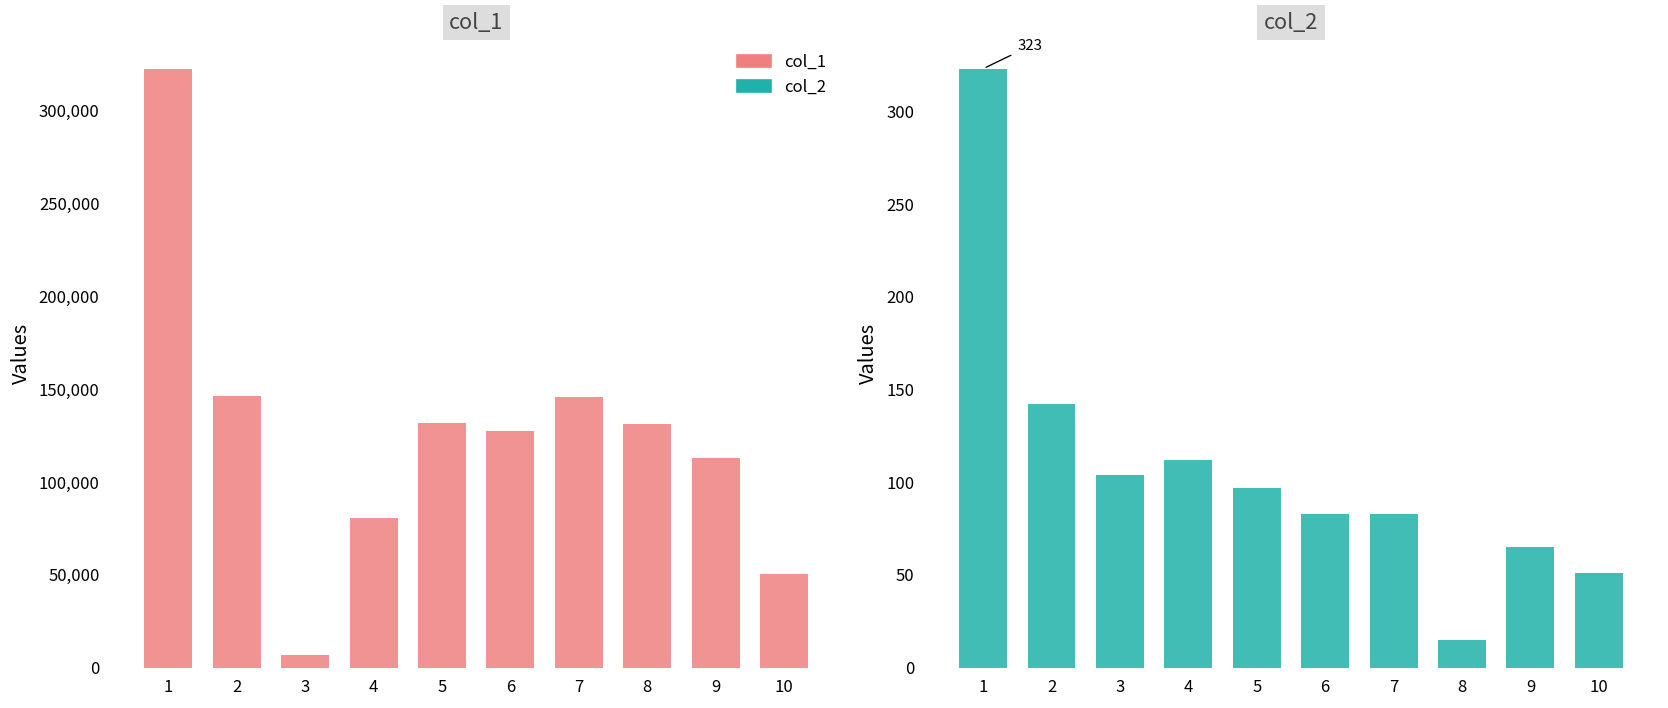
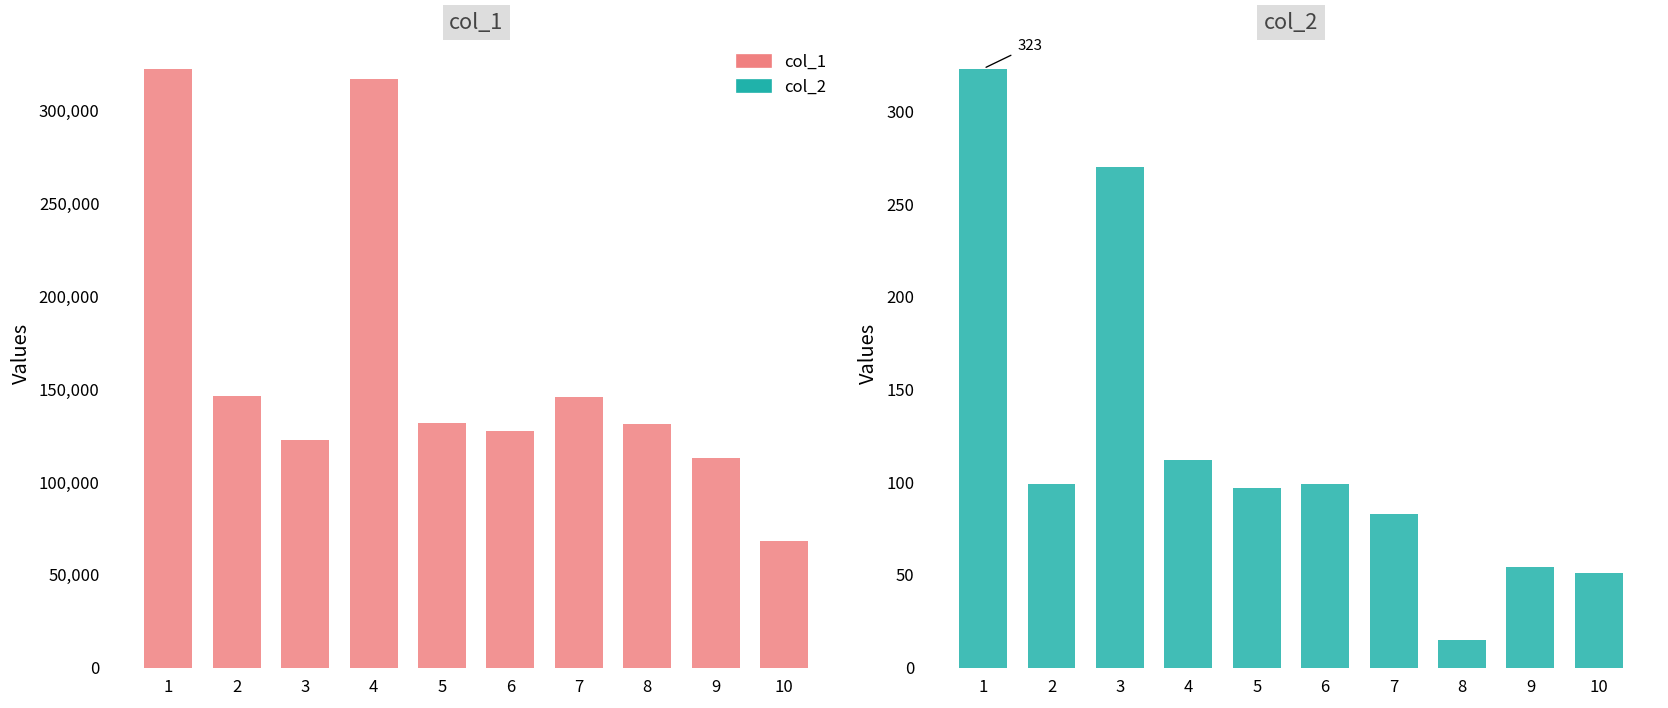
  {
    "col_1": {
      "1": "323,000",
      "2": "146,000",
-     "3": "7,000",
-     "4": "80,000",
+     "3": "122,000",
+     "4": "317,000",
      "5": "132,000",
      "6": "127,000",
      "7": "146,000",
      "8": "131,000",
      "9": "113,000",
-     "10": "51,000"
+     "10": "68,000"
    },
    "col_2": {
-     "2": "142",
-     "3": "104",
+     "2": "99",
+     "3": "270",
      "4": "112",
      "5": "97",
-     "6": "83",
+     "6": "99",
      "7": "83",
      "8": "15",
-     "9": "65",
+     "9": "54",
      "10": "51"
    }
  }
